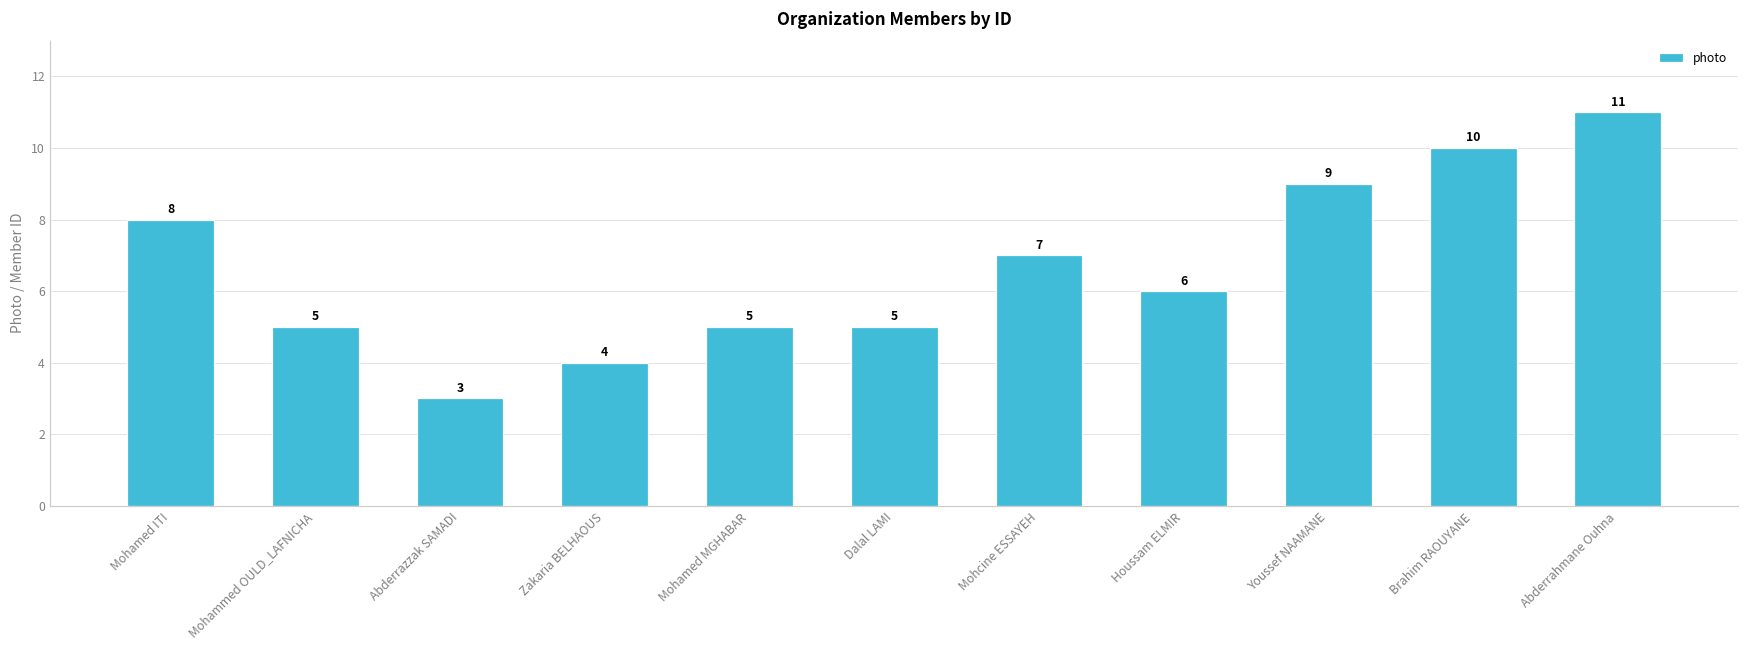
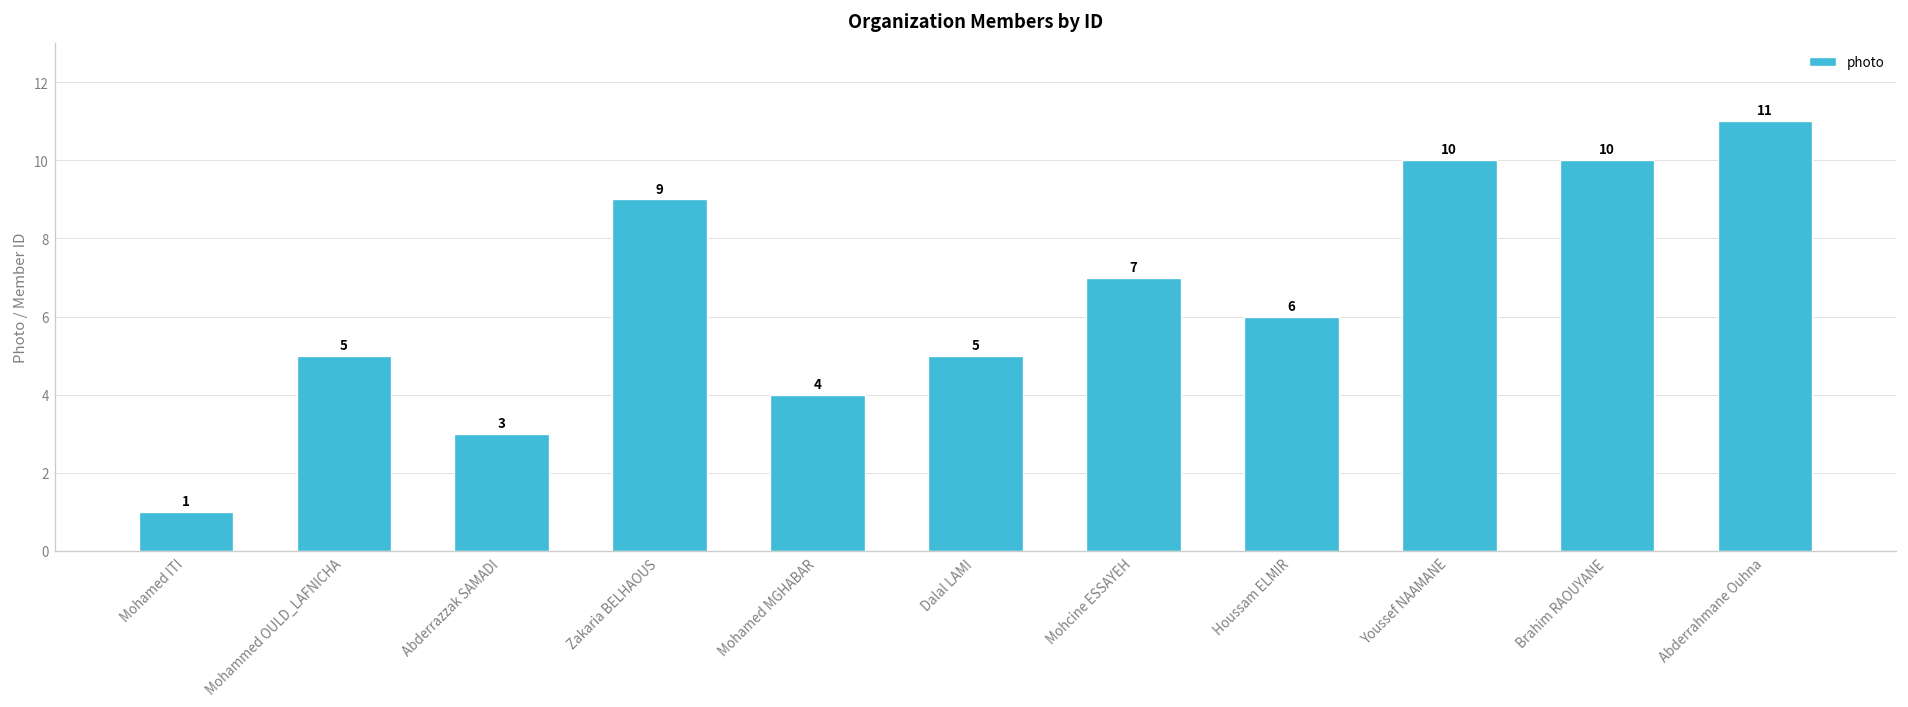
  {
-   "Mohamed ITI": 8,
+   "Mohamed ITI": 1,
    "Mohammed OULD_LAFNICHA": 5,
    "Abderrazzak SAMADI": 3,
-   "Zakaria BELHAOUS": 4,
-   "Mohamed MGHABAR": 5,
+   "Zakaria BELHAOUS": 9,
+   "Mohamed MGHABAR": 4,
    "Dalal LAMI": 5,
    "Mohcine ESSAYEH": 7,
    "Houssam ELMIR": 6,
-   "Youssef NAAMANE": 9,
+   "Youssef NAAMANE": 10,
    "Brahim RAOUYANE": 10,
    "Abderrahmane Ouhna": 11
  }
